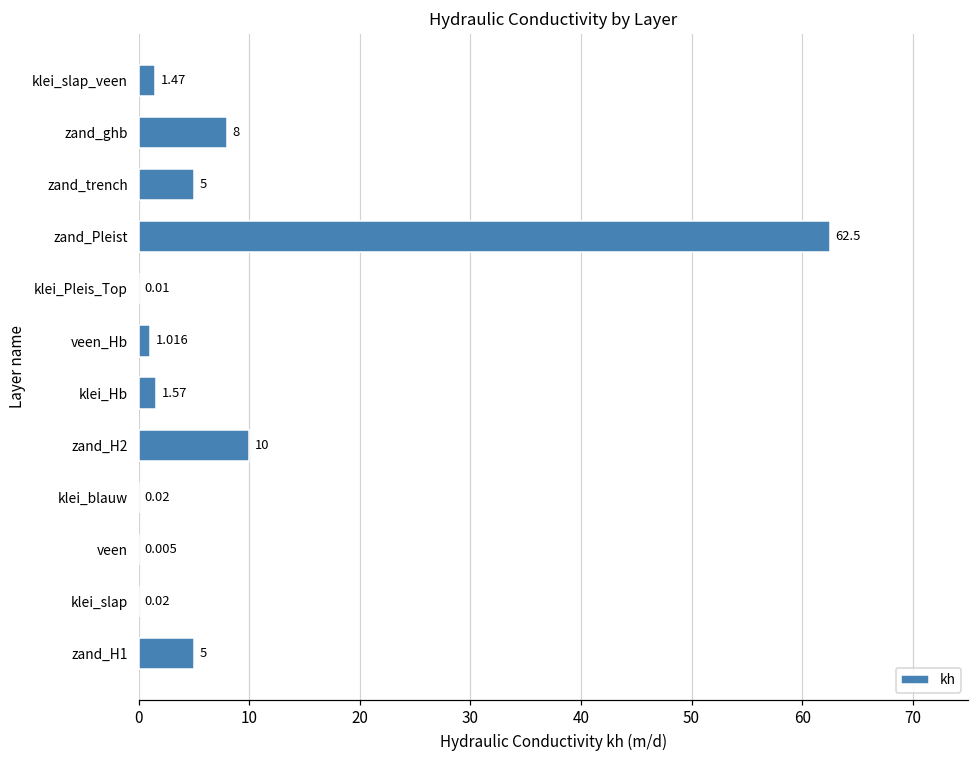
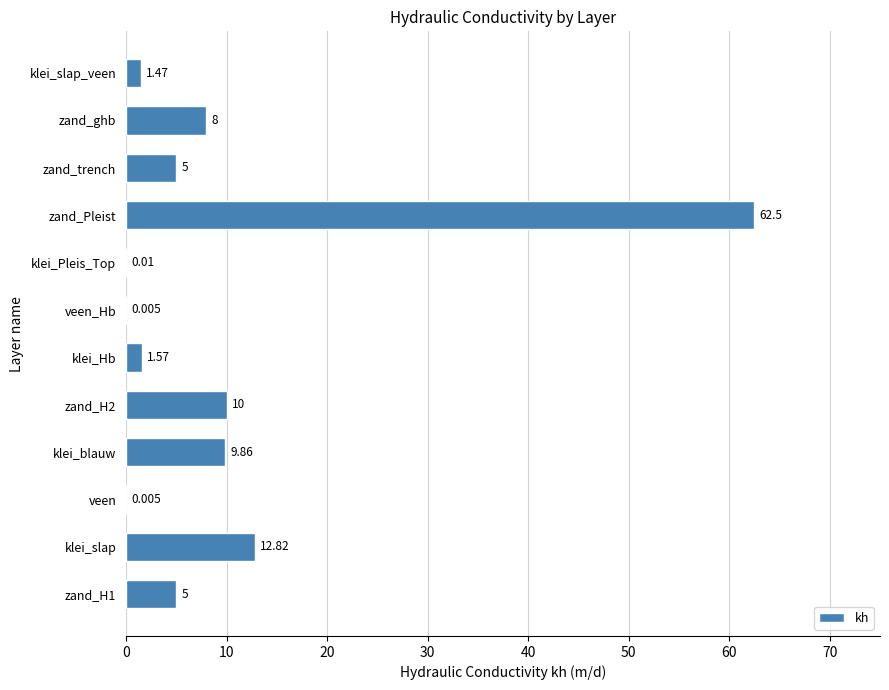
  {
    "klei_slap_veen": 1.47,
    "zand_ghb": 8,
    "zand_trench": 5,
    "zand_Pleist": 62.5,
    "klei_Pleis_Top": 0.01,
-   "veen_Hb": 1.016,
+   "veen_Hb": 0.005,
    "klei_Hb": 1.57,
    "zand_H2": 10,
-   "klei_blauw": 0.02,
+   "klei_blauw": 9.86,
    "veen": 0.005,
-   "klei_slap": 0.02,
+   "klei_slap": 12.82,
    "zand_H1": 5
  }
